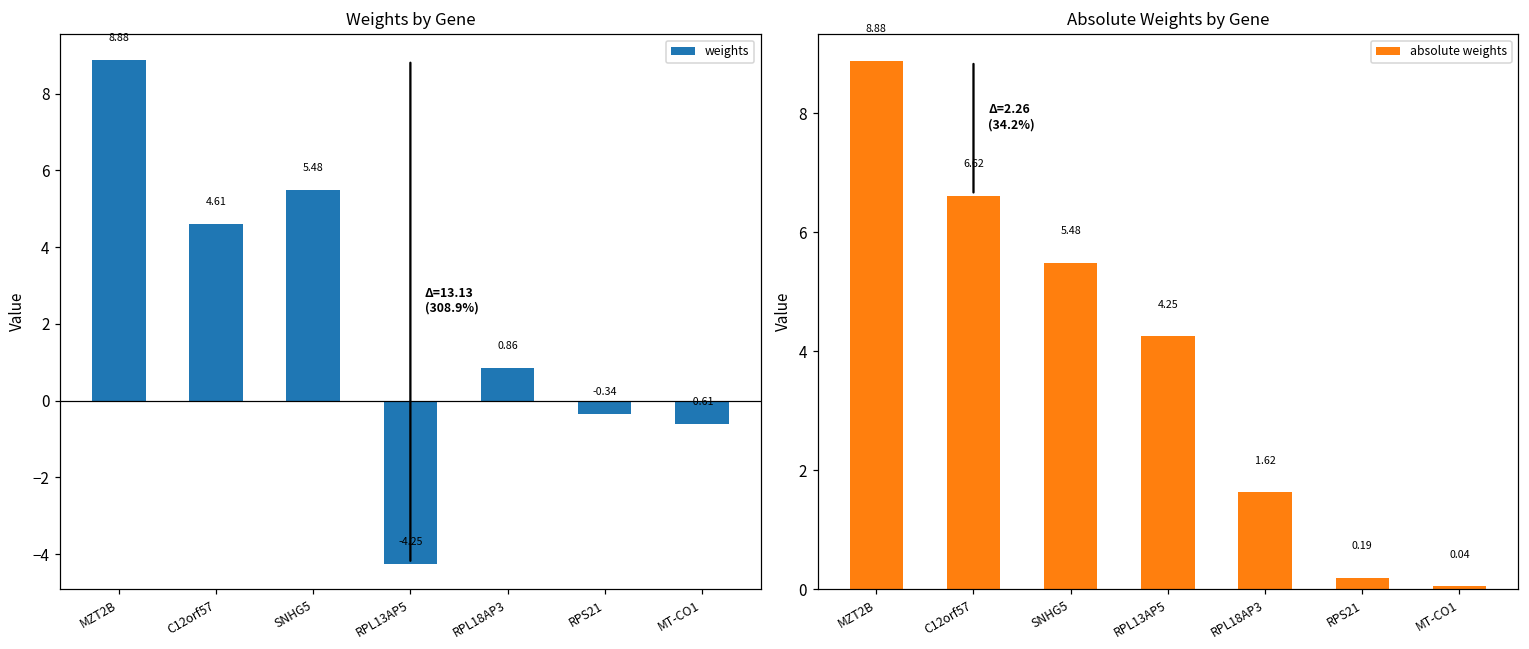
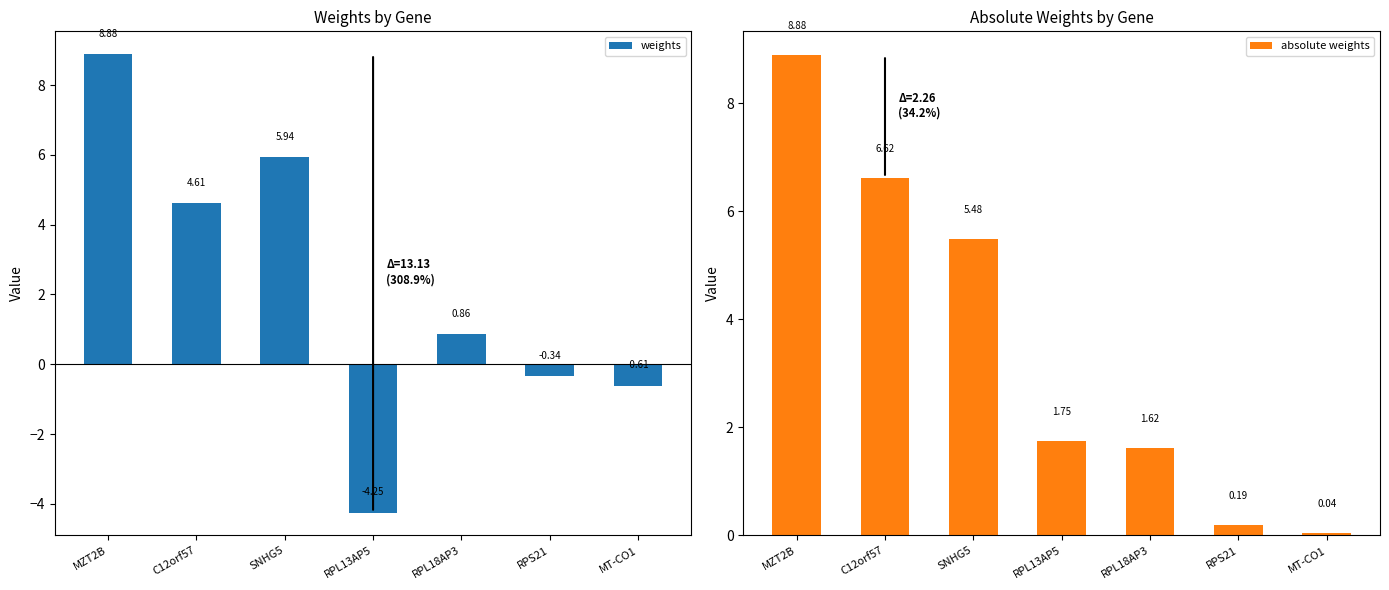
  {
    "Weights by Gene": {
      "MZT2B": 8.88,
      "C12orf57": 4.61,
-     "SNHG5": 5.48,
+     "SNHG5": 5.94,
      "RPL13AP5": -4.25,
      "RPL18AP3": 0.86,
      "RPS21": -0.34,
      "MT-CO1": -0.61
    },
    "Absolute Weights by Gene": {
      "MZT2B": 8.88,
      "C12orf57": 6.62,
      "SNHG5": 5.48,
-     "RPL13AP5": 4.25,
+     "RPL13AP5": 1.75,
      "RPL18AP3": 1.62,
      "RPS21": 0.19,
      "MT-CO1": 0.04
    }
  }
